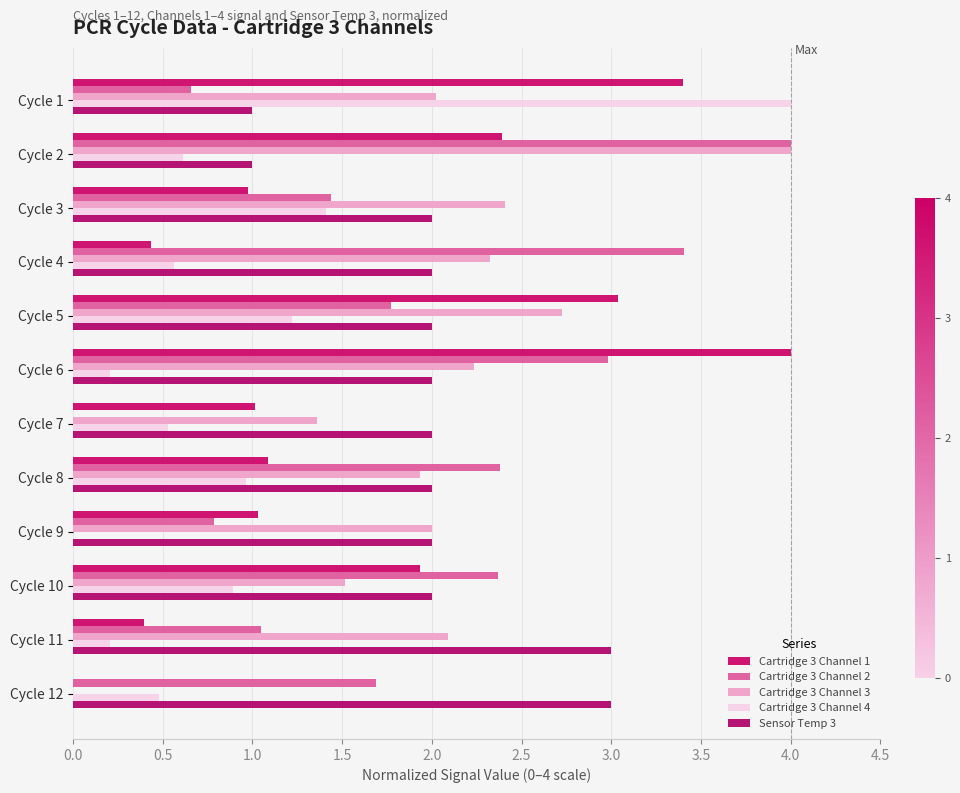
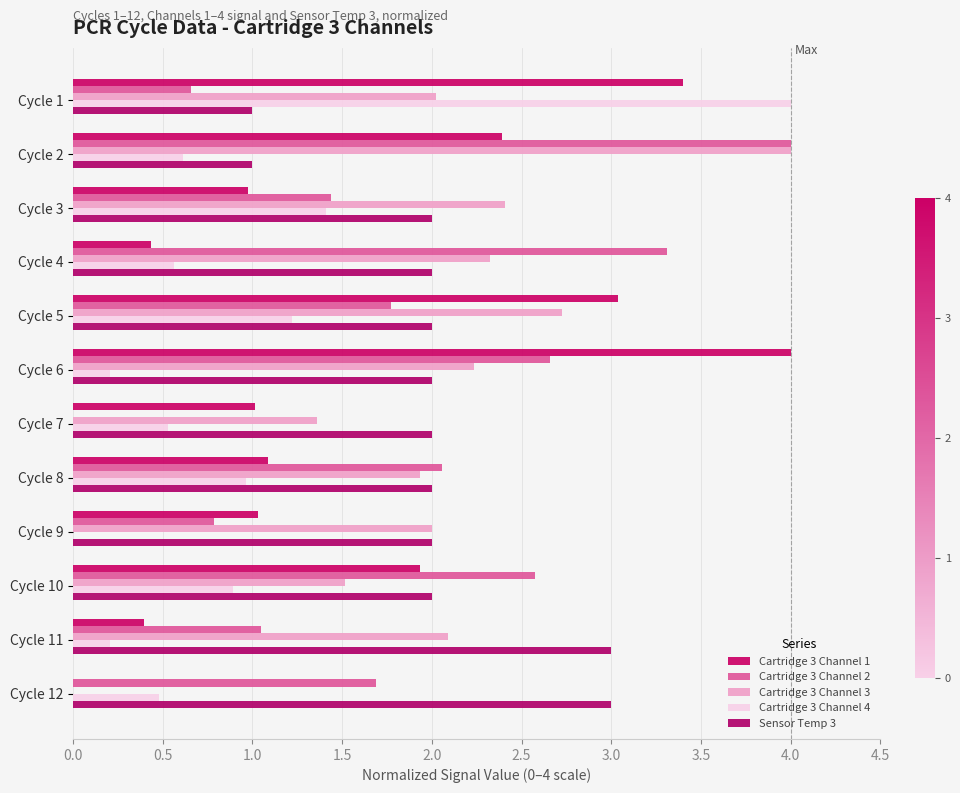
  {
    "Cartridge 3 Channel 2": {
      "Cycle 1": 0.66,
      "Cycle 2": 4.00,
      "Cycle 3": 1.44,
-     "Cycle 4": 3.41,
+     "Cycle 4": 3.31,
      "Cycle 5": 1.77,
-     "Cycle 6": 2.98,
+     "Cycle 6": 2.66,
      "Cycle 7": 0.00,
-     "Cycle 8": 2.38,
+     "Cycle 8": 2.06,
      "Cycle 9": 0.79,
-     "Cycle 10": 2.37,
+     "Cycle 10": 2.57,
      "Cycle 11": 1.05,
      "Cycle 12": 1.69
    }
  }
